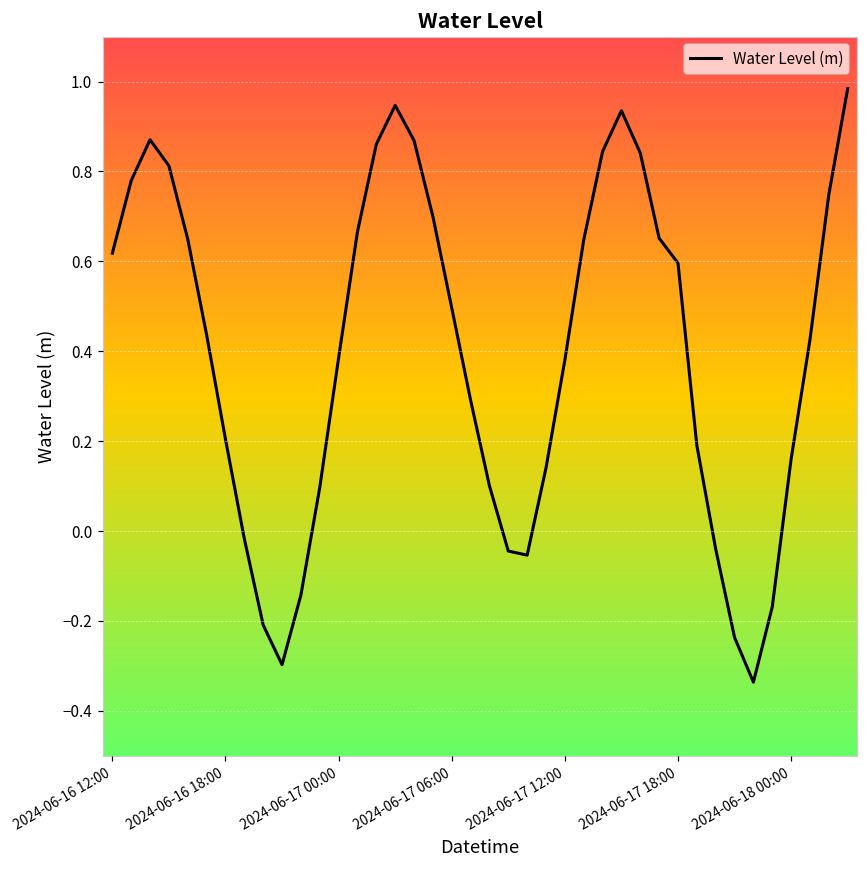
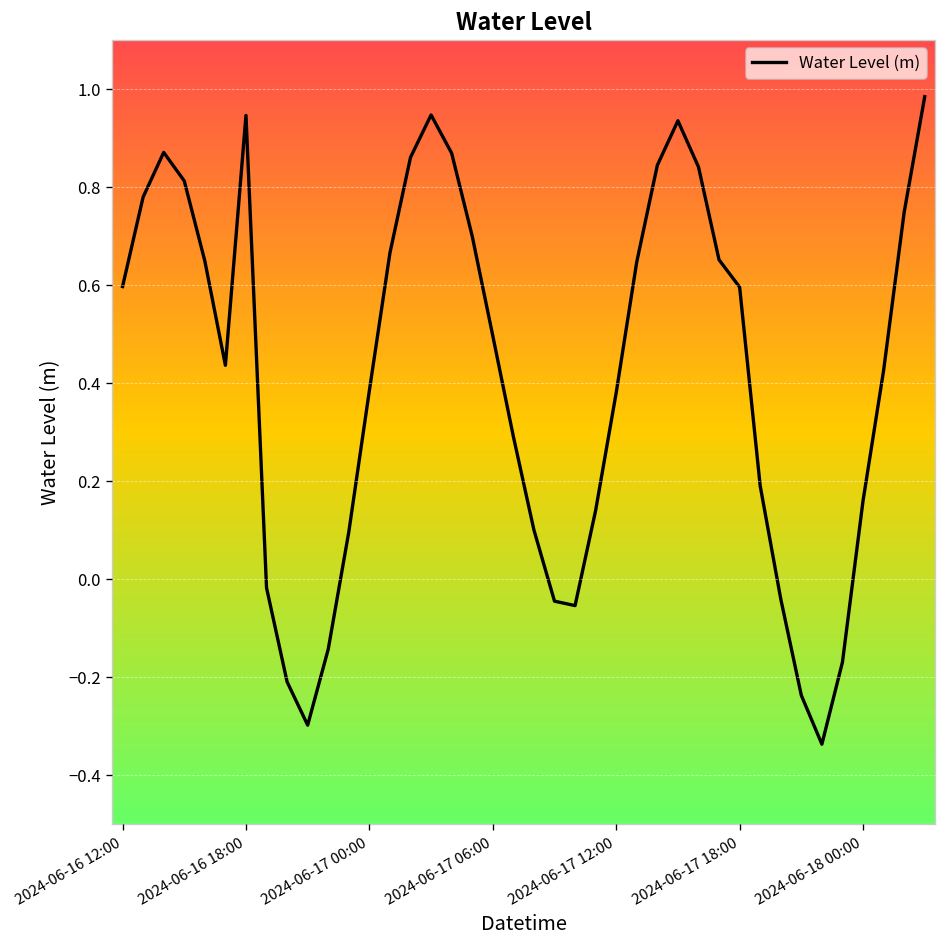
  {
-   "2024-06-16 12:00": 0.62,
-   "2024-06-16 18:00": 0.20,
+   "2024-06-16 12:00": 0.60,
+   "2024-06-16 18:00": 0.95,
    "2024-06-17 00:00": 0.39,
    "2024-06-17 06:00": 0.50,
    "2024-06-17 12:00": 0.38,
    "2024-06-17 18:00": 0.60,
    "2024-06-18 00:00": 0.16
  }
